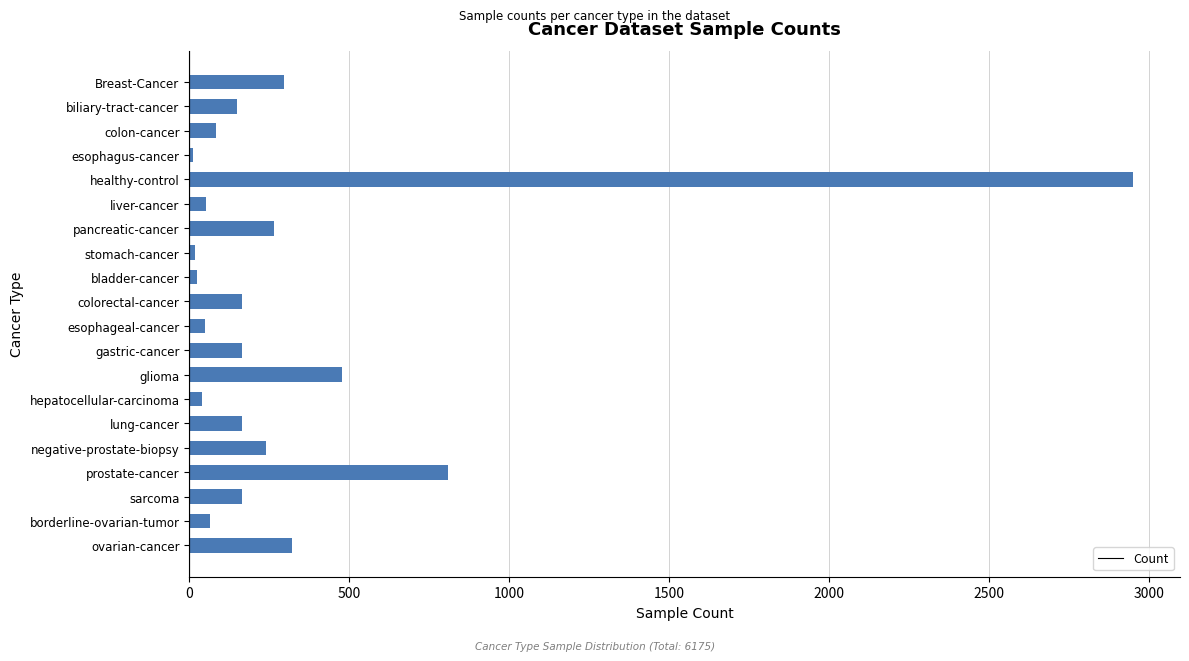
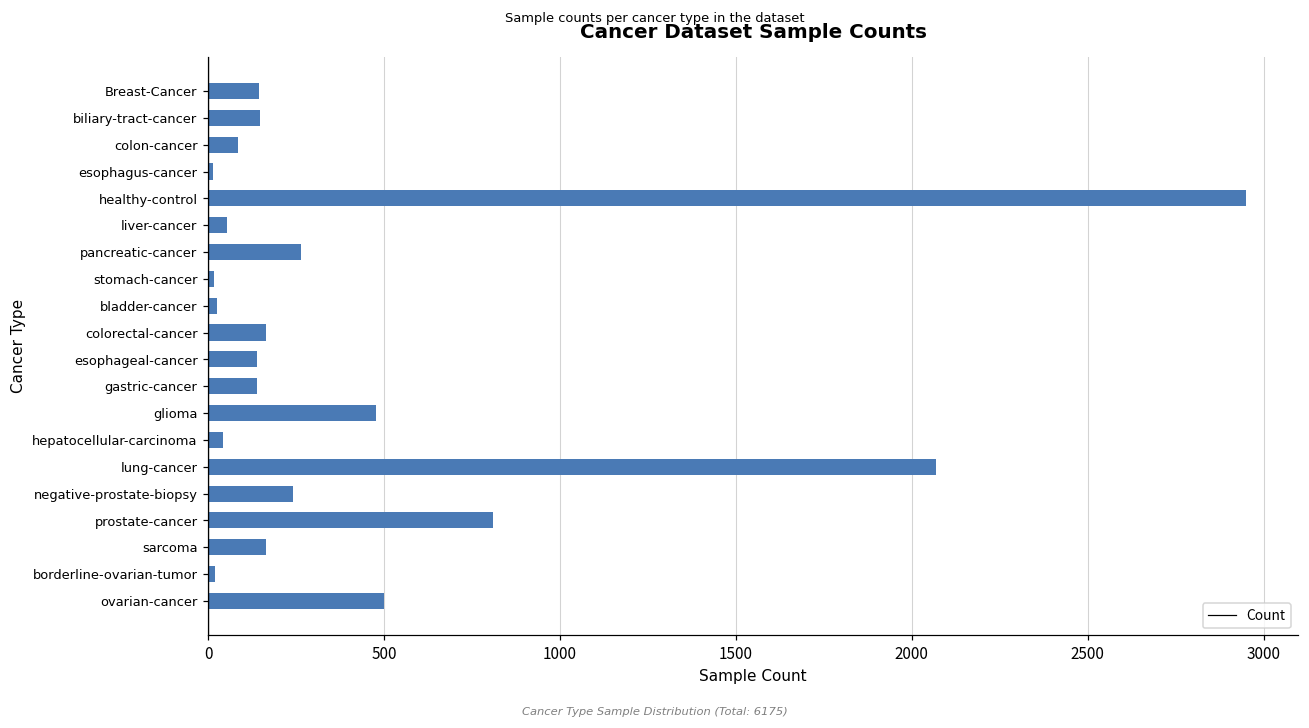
  {
-   "Breast-Cancer": 300,
+   "Breast-Cancer": 150,
    "biliary-tract-cancer": 150,
    "colon-cancer": 80,
    "esophagus-cancer": 10,
    "healthy-control": 2950,
    "liver-cancer": 50,
    "pancreatic-cancer": 270,
    "stomach-cancer": 20,
    "bladder-cancer": 30,
    "colorectal-cancer": 170,
-   "esophageal-cancer": 50,
-   "gastric-cancer": 170,
+   "esophageal-cancer": 140,
+   "gastric-cancer": 140,
    "glioma": 480,
    "hepatocellular-carcinoma": 40,
-   "lung-cancer": 170,
+   "lung-cancer": 2070,
    "negative-prostate-biopsy": 240,
    "prostate-cancer": 810,
    "sarcoma": 170,
-   "borderline-ovarian-tumor": 70,
-   "ovarian-cancer": 320
+   "borderline-ovarian-tumor": 20,
+   "ovarian-cancer": 500
  }
